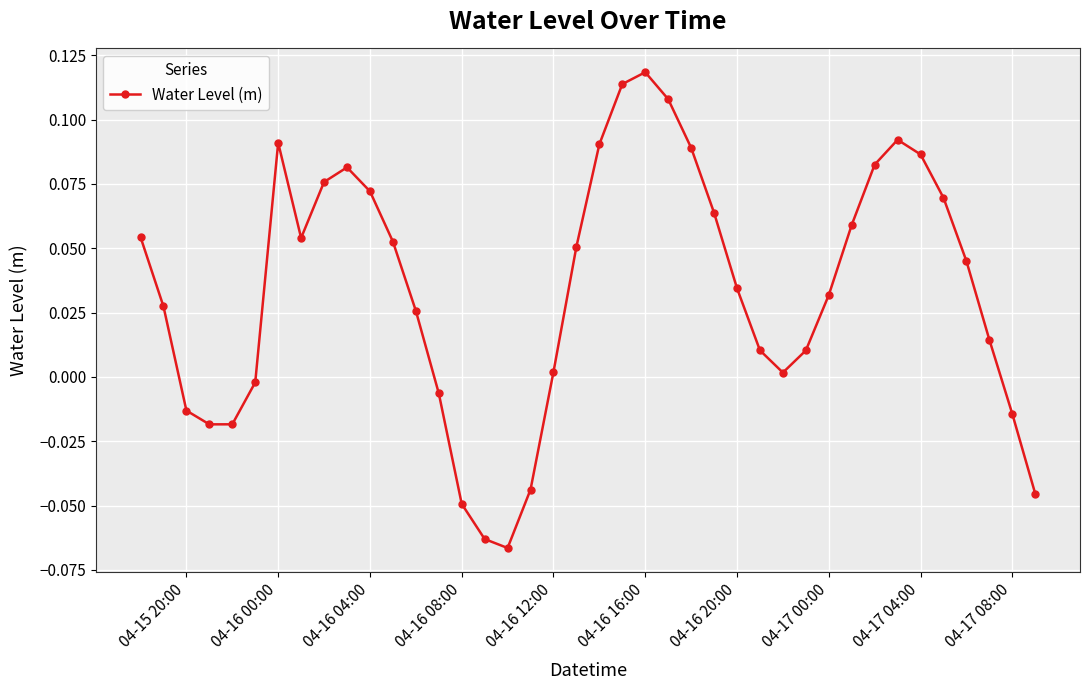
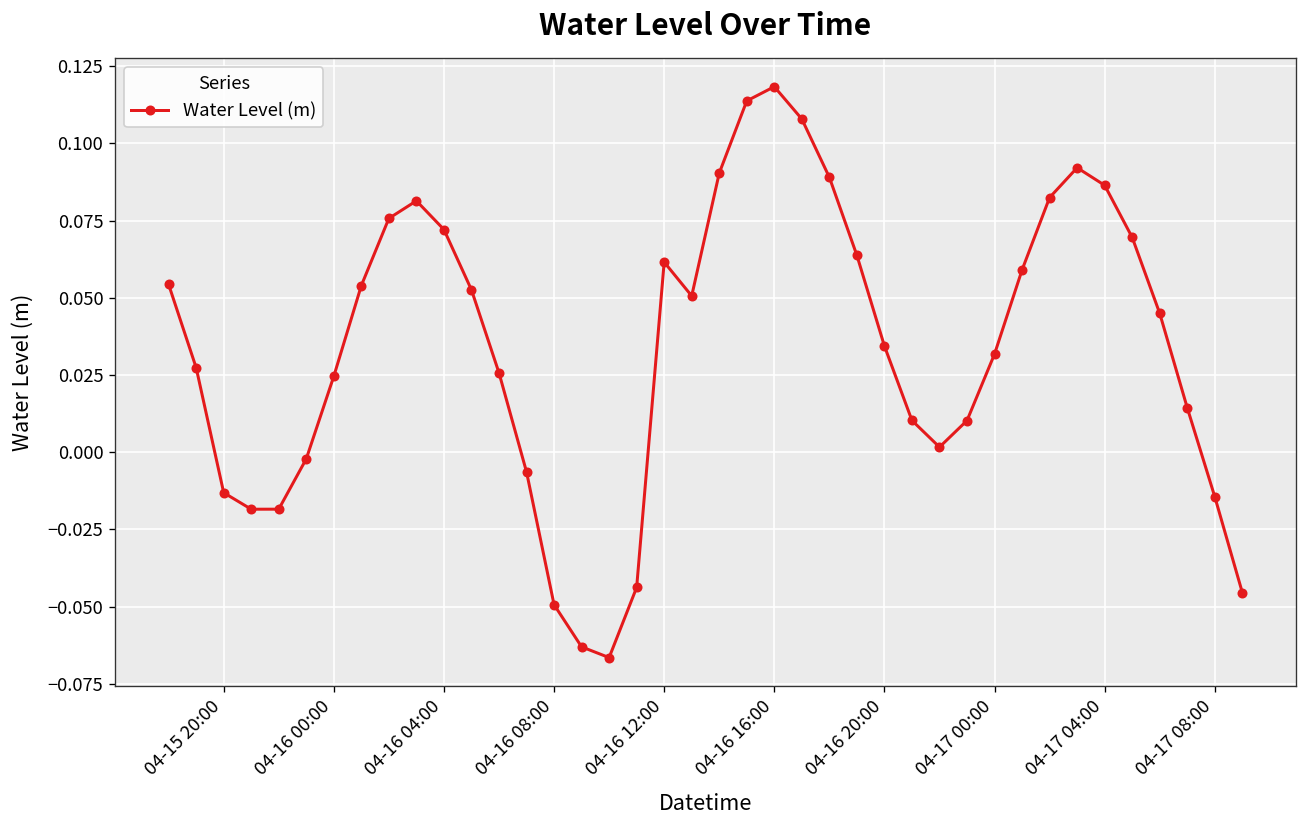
  {
    "04-15 20:00": -0.013,
-   "04-16 00:00": 0.091,
+   "04-16 00:00": 0.025,
    "04-16 04:00": 0.072,
    "04-16 08:00": -0.049,
-   "04-16 12:00": 0.002,
+   "04-16 12:00": 0.062,
    "04-16 16:00": 0.118,
    "04-16 20:00": 0.034,
    "04-17 00:00": 0.032,
    "04-17 04:00": 0.086,
    "04-17 08:00": -0.014
  }
